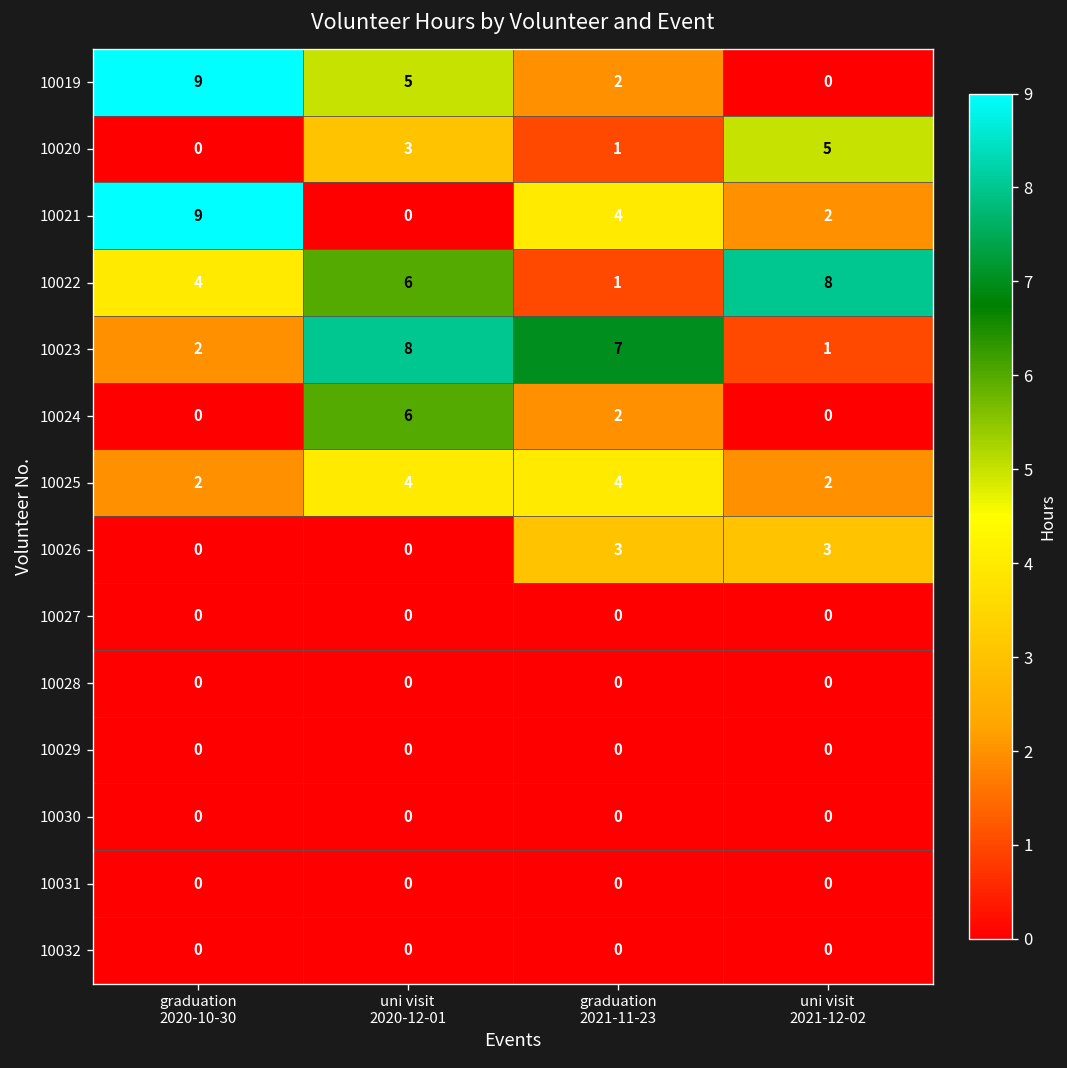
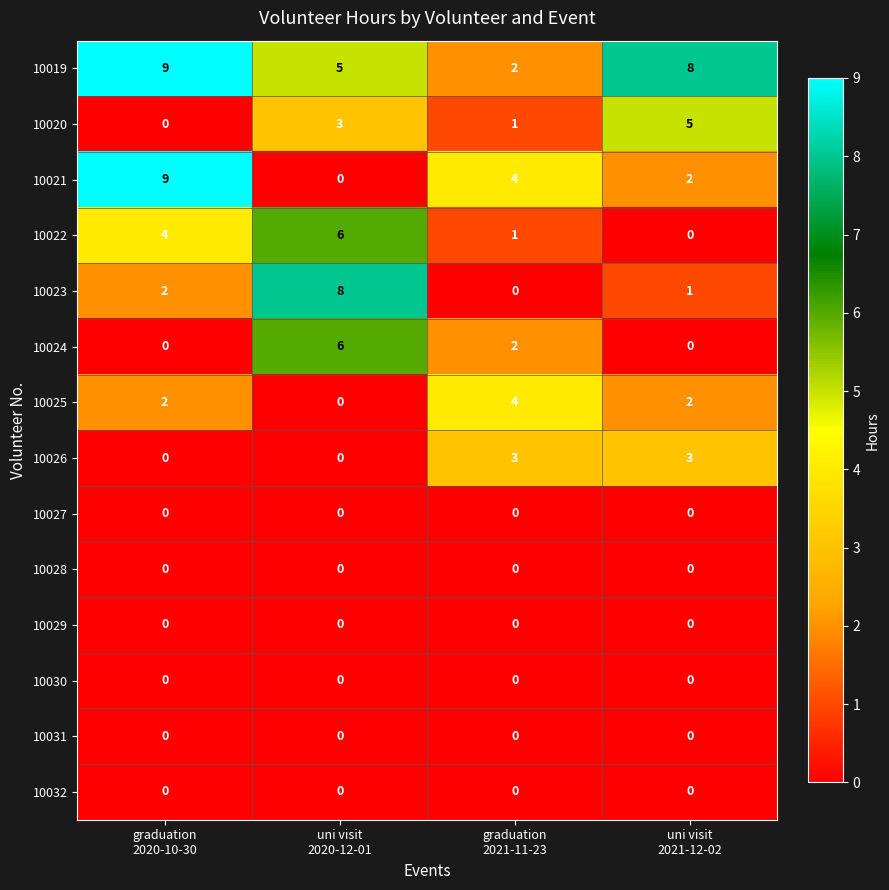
  {
    "10019": {
      "graduation 2020-10-30": 9,
      "uni visit 2020-12-01": 5,
      "graduation 2021-11-23": 2,
-     "uni visit 2021-12-02": 0
+     "uni visit 2021-12-02": 8
    },
    "10020": {
      "graduation 2020-10-30": 0,
      "uni visit 2020-12-01": 3,
      "graduation 2021-11-23": 1,
      "uni visit 2021-12-02": 5
    },
    "10021": {
      "graduation 2020-10-30": 9,
      "uni visit 2020-12-01": 0,
      "graduation 2021-11-23": 4,
      "uni visit 2021-12-02": 2
    },
    "10022": {
      "graduation 2020-10-30": 4,
      "uni visit 2020-12-01": 6,
      "graduation 2021-11-23": 1,
-     "uni visit 2021-12-02": 8
+     "uni visit 2021-12-02": 0
    },
    "10023": {
      "graduation 2020-10-30": 2,
      "uni visit 2020-12-01": 8,
-     "graduation 2021-11-23": 7,
+     "graduation 2021-11-23": 0,
      "uni visit 2021-12-02": 1
    },
    "10024": {
      "graduation 2020-10-30": 0,
      "uni visit 2020-12-01": 6,
      "graduation 2021-11-23": 2,
      "uni visit 2021-12-02": 0
    },
    "10025": {
      "graduation 2020-10-30": 2,
-     "uni visit 2020-12-01": 4,
+     "uni visit 2020-12-01": 0,
      "graduation 2021-11-23": 4,
      "uni visit 2021-12-02": 2
    },
    "10026": {
      "graduation 2020-10-30": 0,
      "uni visit 2020-12-01": 0,
      "graduation 2021-11-23": 3,
      "uni visit 2021-12-02": 3
    },
    "10027": {
      "graduation 2020-10-30": 0,
      "uni visit 2020-12-01": 0,
      "graduation 2021-11-23": 0,
      "uni visit 2021-12-02": 0
    },
    "10028": {
      "graduation 2020-10-30": 0,
      "uni visit 2020-12-01": 0,
      "graduation 2021-11-23": 0,
      "uni visit 2021-12-02": 0
    },
    "10029": {
      "graduation 2020-10-30": 0,
      "uni visit 2020-12-01": 0,
      "graduation 2021-11-23": 0,
      "uni visit 2021-12-02": 0
    },
    "10030": {
      "graduation 2020-10-30": 0,
      "uni visit 2020-12-01": 0,
      "graduation 2021-11-23": 0,
      "uni visit 2021-12-02": 0
    },
    "10031": {
      "graduation 2020-10-30": 0,
      "uni visit 2020-12-01": 0,
      "graduation 2021-11-23": 0,
      "uni visit 2021-12-02": 0
    },
    "10032": {
      "graduation 2020-10-30": 0,
      "uni visit 2020-12-01": 0,
      "graduation 2021-11-23": 0,
      "uni visit 2021-12-02": 0
    }
  }
